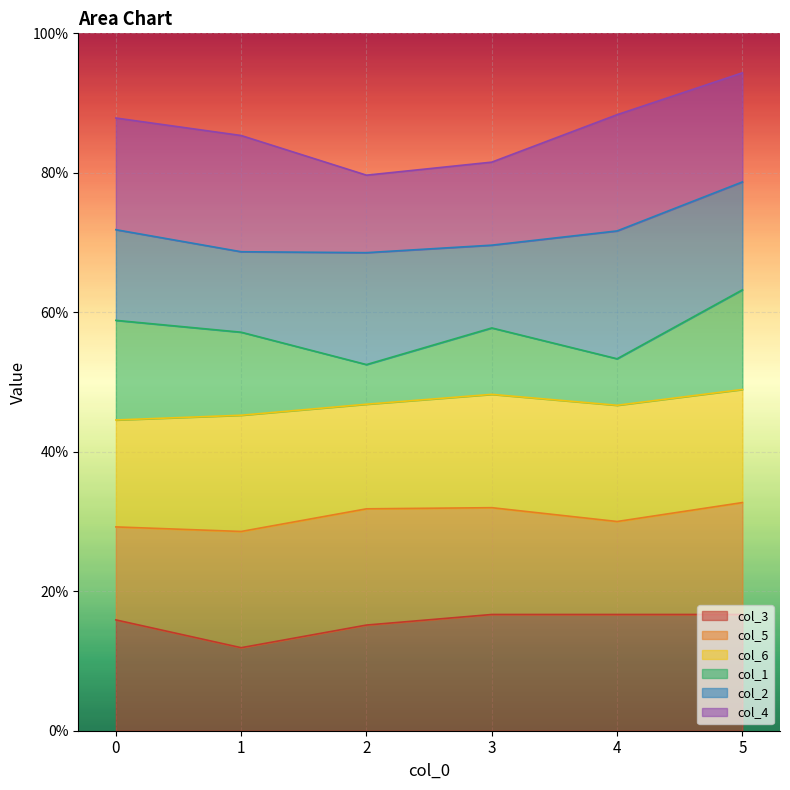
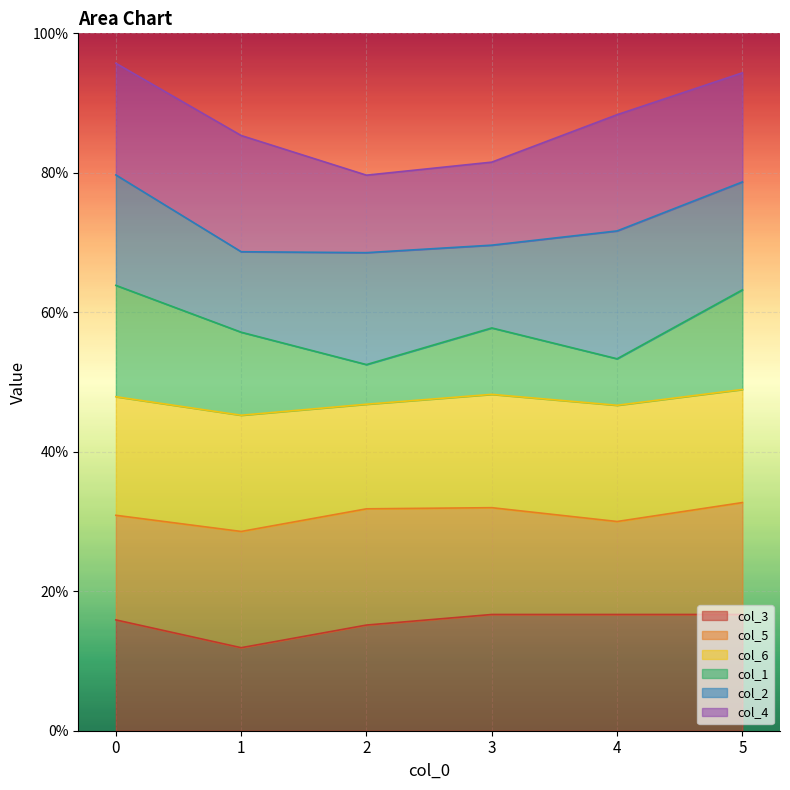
  {
    "col_3": {
      "0": "16%",
      "1": "12%",
      "2": "15%",
      "3": "17%",
      "4": "17%"
    },
    "col_5": {
-     "0": "13%",
+     "0": "15%",
      "1": "17%",
      "2": "17%",
      "3": "15%",
      "4": "13%",
      "5": "16%"
    },
    "col_6": {
-     "0": "15%",
+     "0": "17%",
      "1": "17%",
      "2": "15%",
      "3": "16%",
      "4": "17%",
      "5": "16%"
    },
    "col_1": {
-     "0": "14%",
+     "0": "16%",
      "1": "12%",
      "2": "6%",
      "3": "10%",
      "4": "7%",
      "5": "14%"
    },
    "col_2": {
-     "0": "13%",
+     "0": "16%",
      "1": "12%",
      "2": "16%",
      "3": "12%",
      "4": "18%",
      "5": "15%"
    },
    "col_4": {
      "0": "16%",
      "1": "17%",
      "2": "11%",
      "3": "12%",
      "4": "17%",
      "5": "16%"
    }
  }
